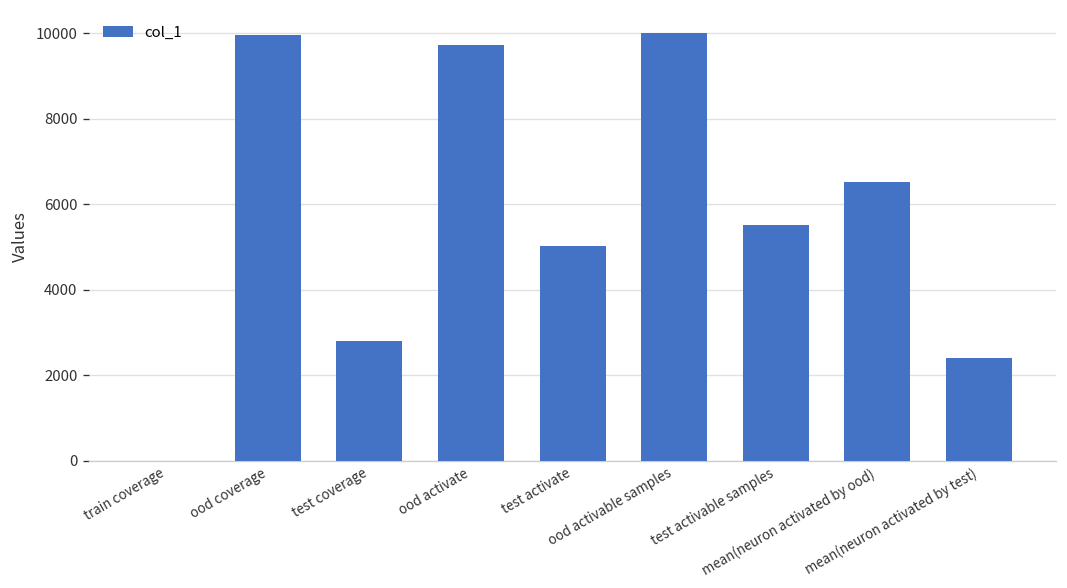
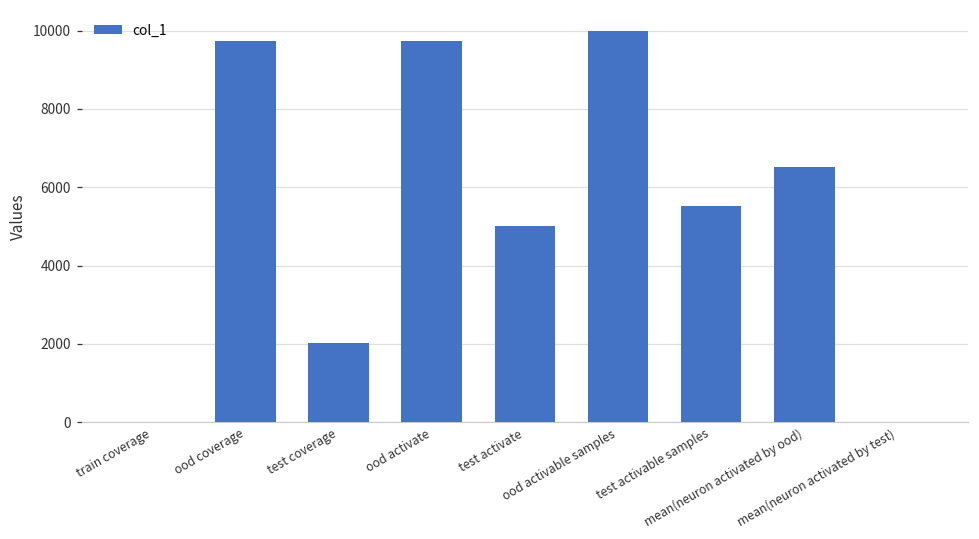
  {
    "train coverage": 0,
-   "ood coverage": 10000,
-   "test coverage": 2800,
+   "ood coverage": 9700,
+   "test coverage": 2000,
    "ood activate": 9700,
    "test activate": 5000,
    "ood activable samples": 10000,
    "test activable samples": 5500,
    "mean(neuron activated by ood)": 6500,
-   "mean(neuron activated by test)": 2400
+   "mean(neuron activated by test)": 0
  }
